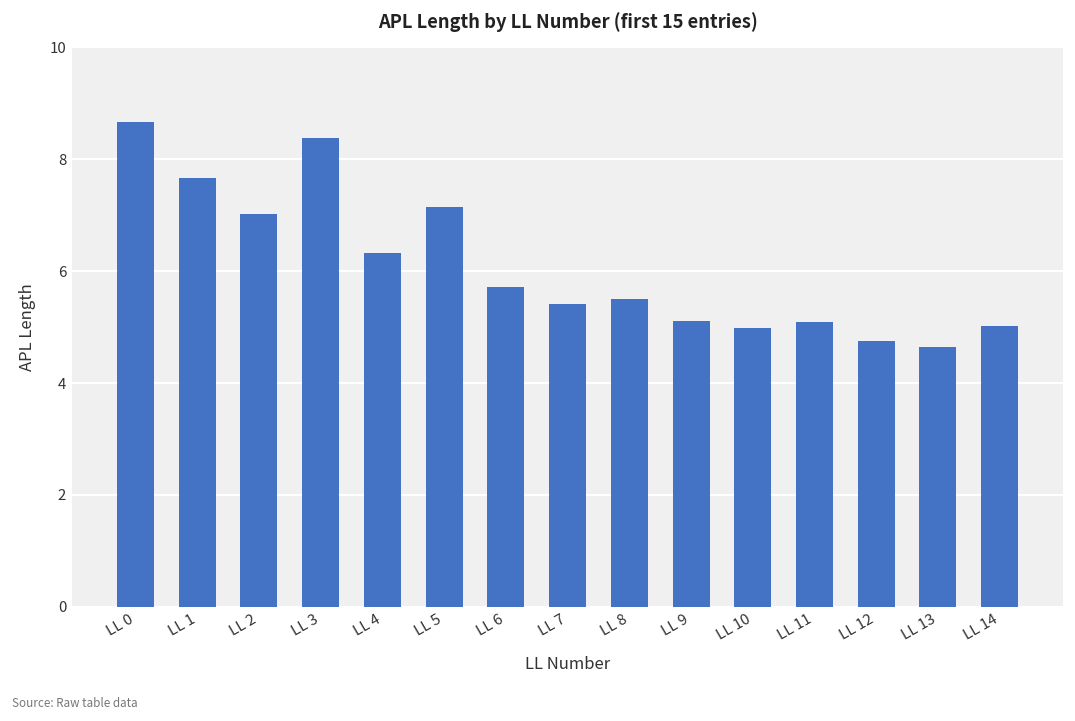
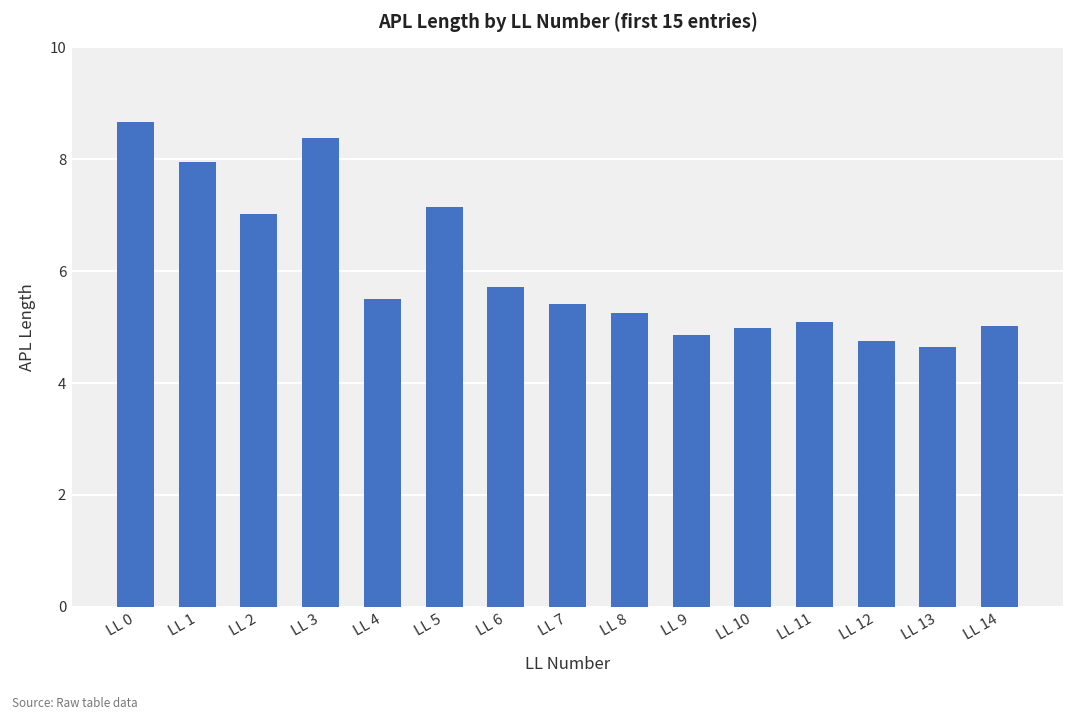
  {
    "LL 0": 8.7,
-   "LL 1": 7.7,
+   "LL 1": 8.0,
    "LL 2": 7.0,
    "LL 3": 8.4,
-   "LL 4": 6.3,
+   "LL 4": 5.5,
    "LL 5": 7.2,
    "LL 6": 5.7,
    "LL 7": 5.4,
-   "LL 8": 5.5,
-   "LL 9": 5.1,
+   "LL 8": 5.2,
+   "LL 9": 4.9,
    "LL 10": 5.0,
    "LL 11": 5.1,
    "LL 12": 4.7,
    "LL 13": 4.7,
    "LL 14": 5.0
  }
